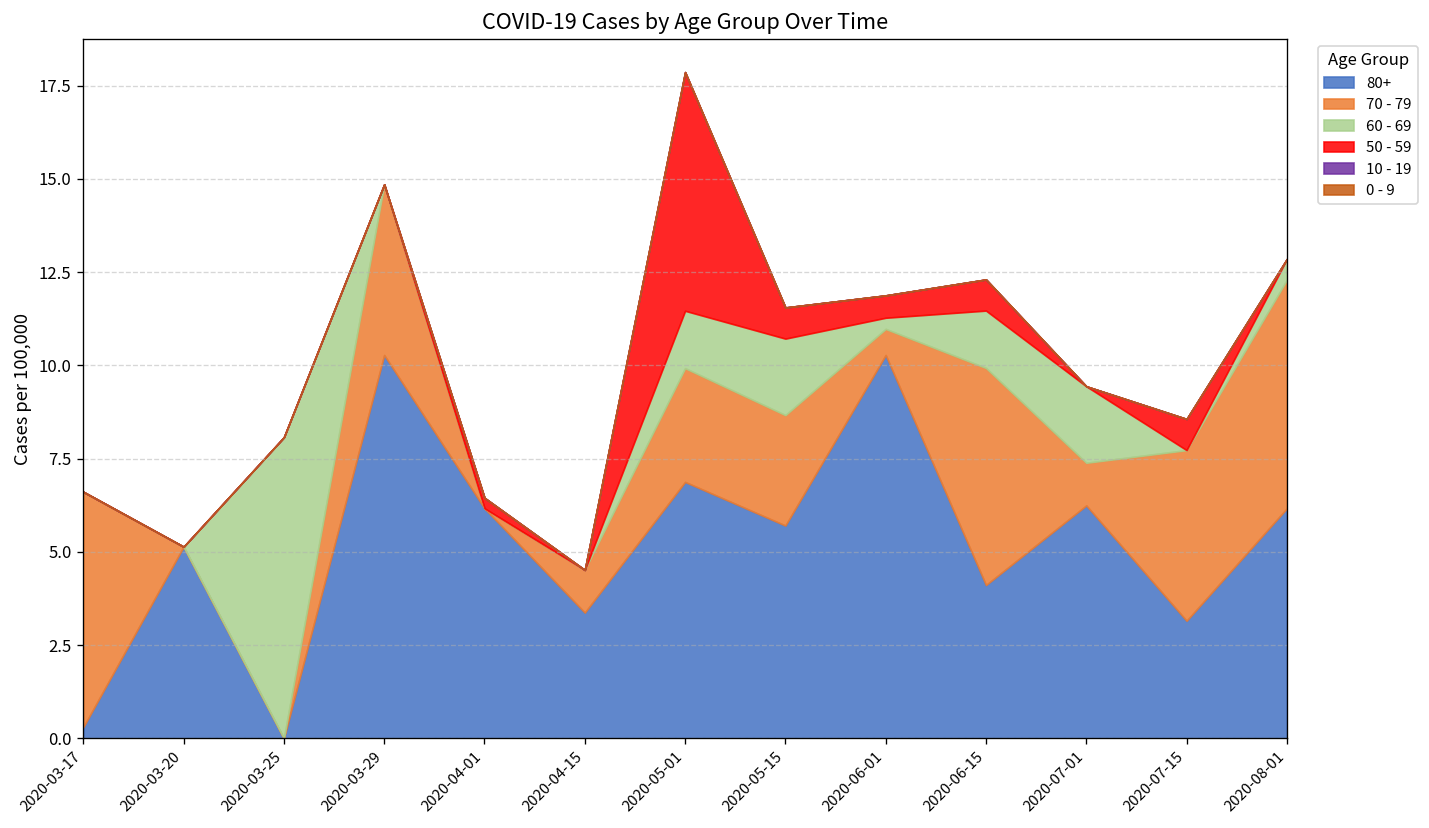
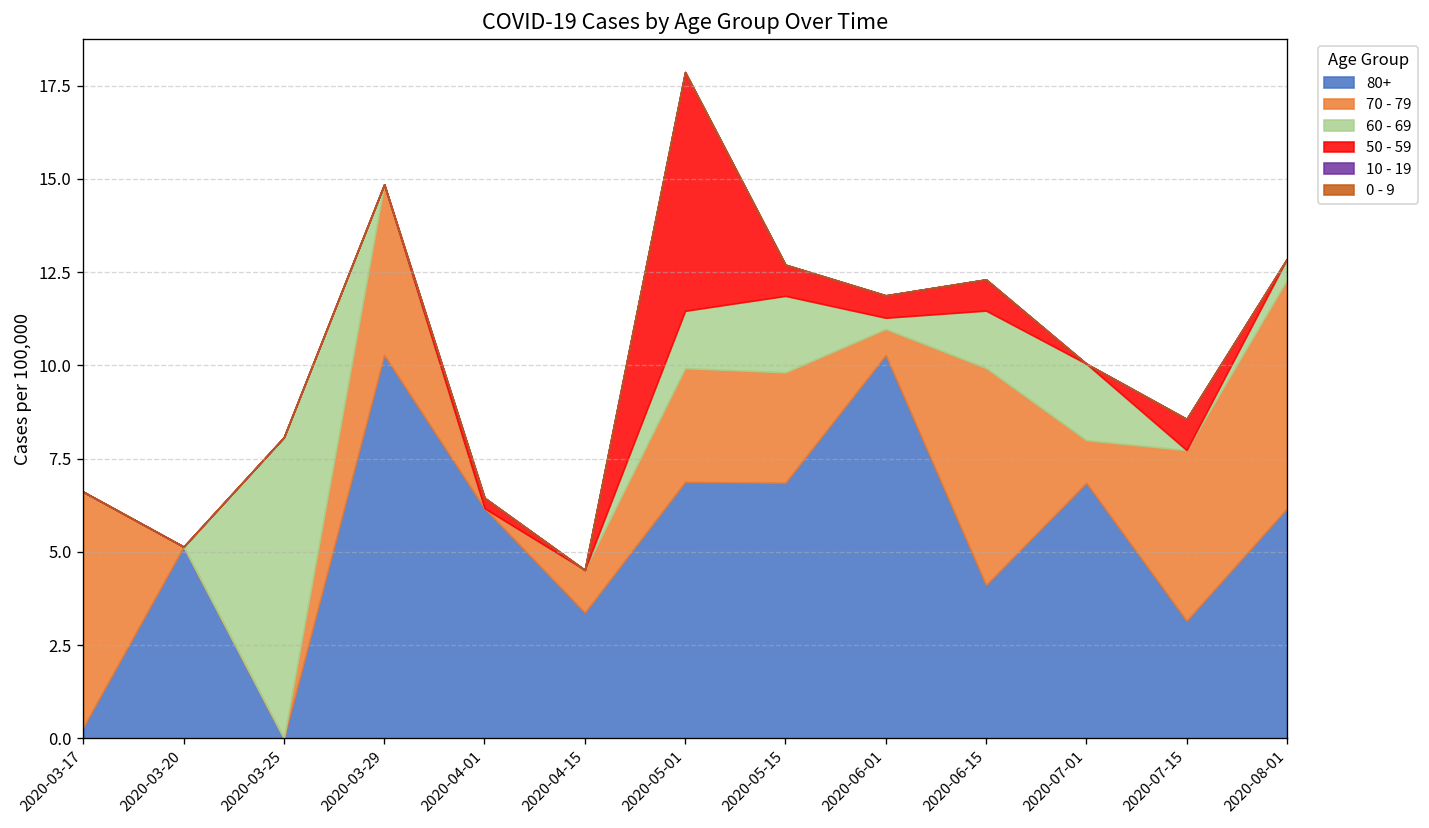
  {
    "80+": {
      "2020-03-17": 0.3,
      "2020-03-29": 10.3,
      "2020-04-15": 3.4,
      "2020-05-01": 6.9,
-     "2020-05-15": 5.7,
+     "2020-05-15": 6.9,
      "2020-06-01": 10.3,
      "2020-06-15": 4.1,
-     "2020-07-01": 6.2,
+     "2020-07-01": 6.9,
      "2020-07-15": 3.2,
      "2020-08-01": 6.2
    },
    "70 - 79": {
      "2020-05-01": 3.1,
      "2020-05-15": 3.0,
      "2020-06-01": 0.7,
      "2020-06-15": 5.8,
      "2020-07-01": 1.1,
      "2020-08-01": 6.1
    },
    "60 - 69": {
      "2020-05-01": 1.5,
      "2020-05-15": 2.1,
      "2020-06-01": 0.3,
      "2020-06-15": 1.5
    }
  }
